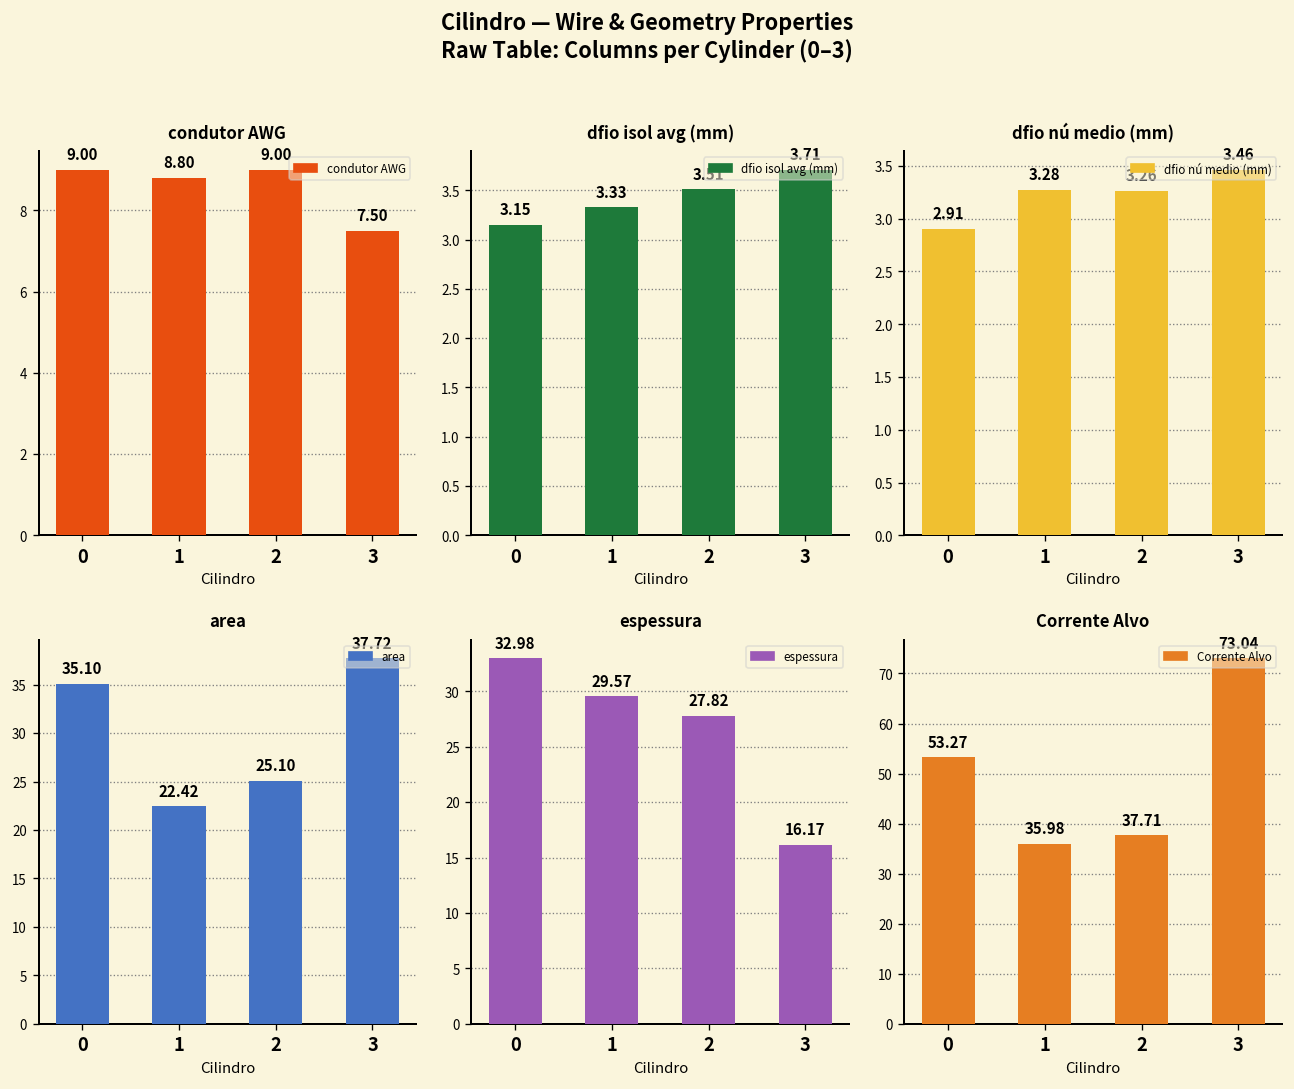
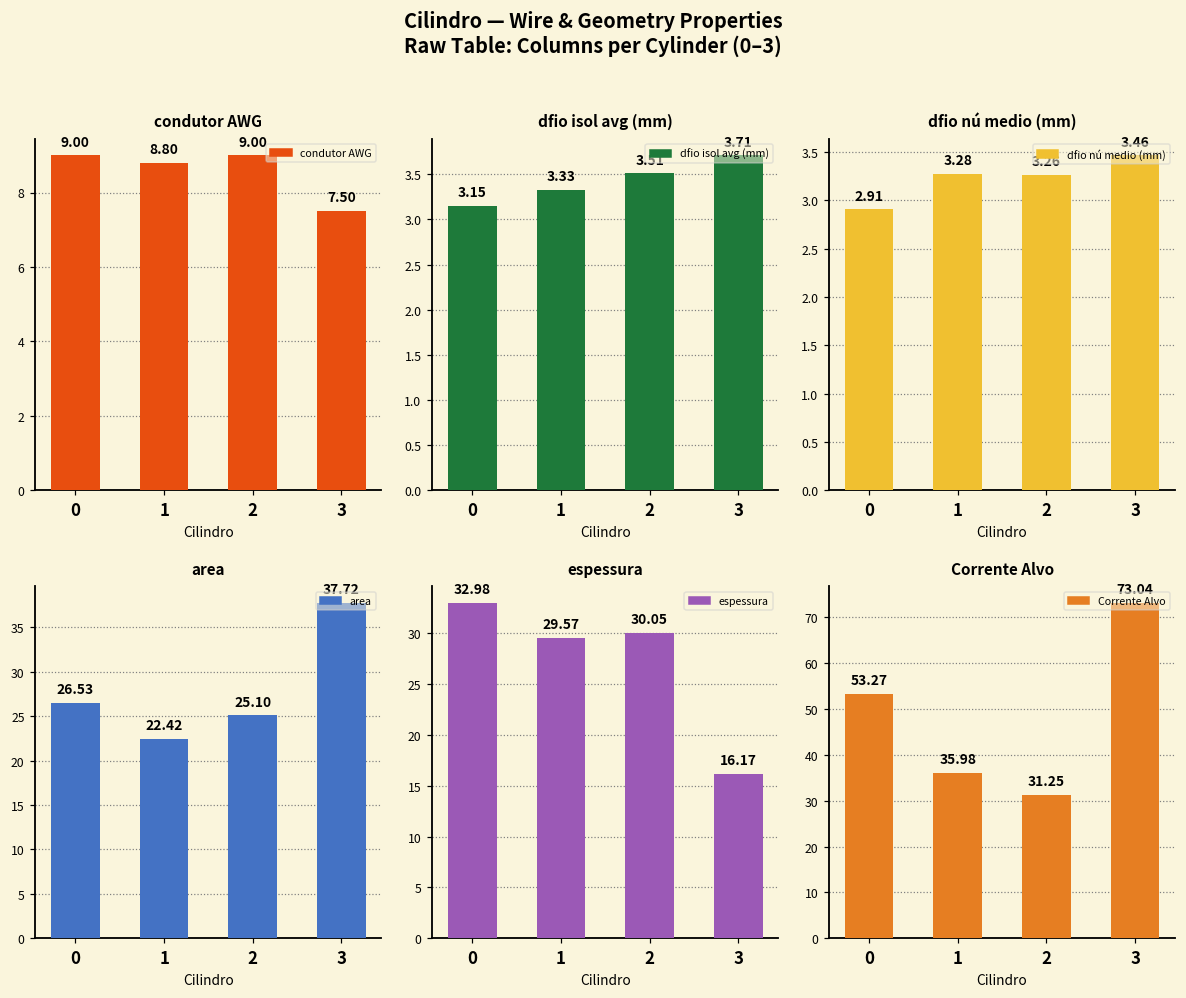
  {
    "condutor AWG": {
      "0": 9.00,
      "1": 8.80,
      "3": 7.50
    },
    "dfio isol avg (mm)": {
      "0": 3.15,
      "1": 3.33
    },
    "dfio nú medio (mm)": {
      "0": 2.91,
      "1": 3.28
    },
    "area": {
-     "0": 35.10,
+     "0": 26.53,
      "1": 22.42,
      "2": 25.10
    },
    "espessura": {
      "0": 32.98,
      "1": 29.57,
-     "2": 27.82,
+     "2": 30.05,
      "3": 16.17
    },
    "Corrente Alvo": {
      "0": 53.27,
      "1": 35.98,
-     "2": 37.71
+     "2": 31.25
    }
  }
